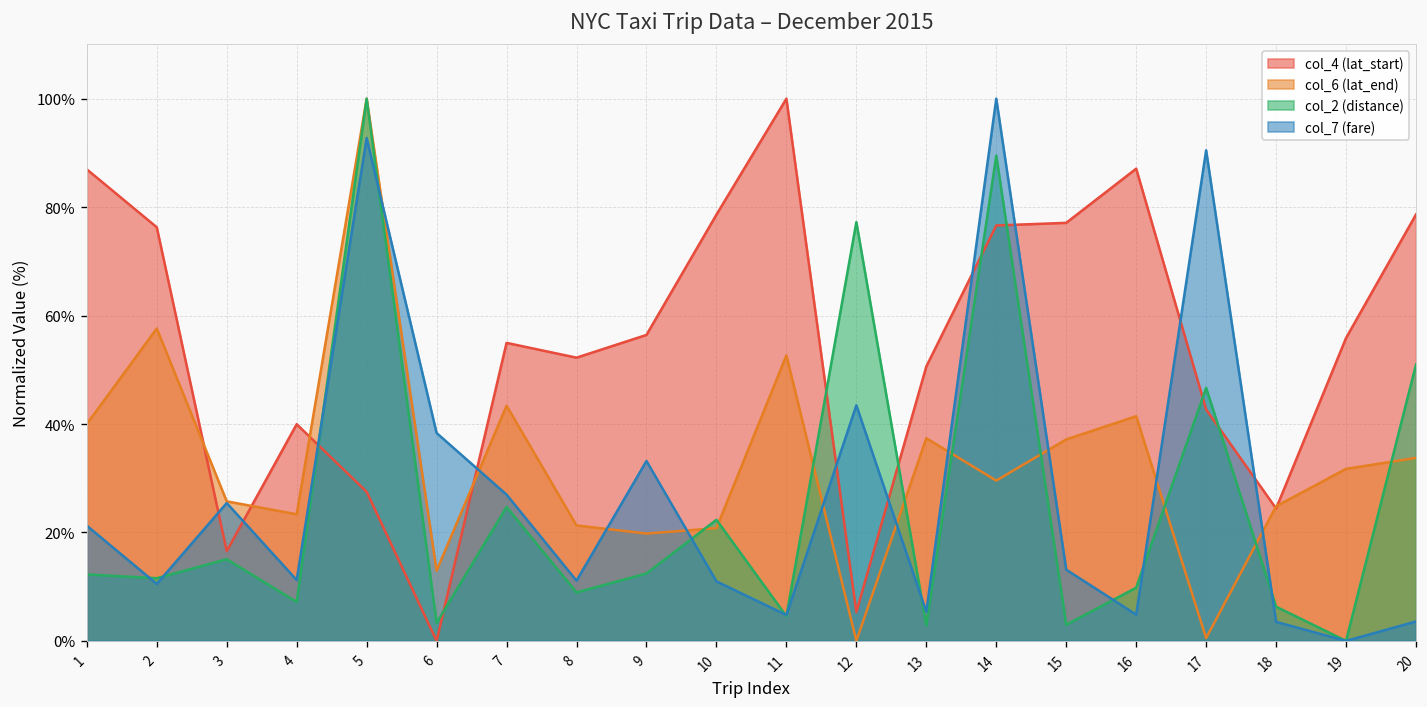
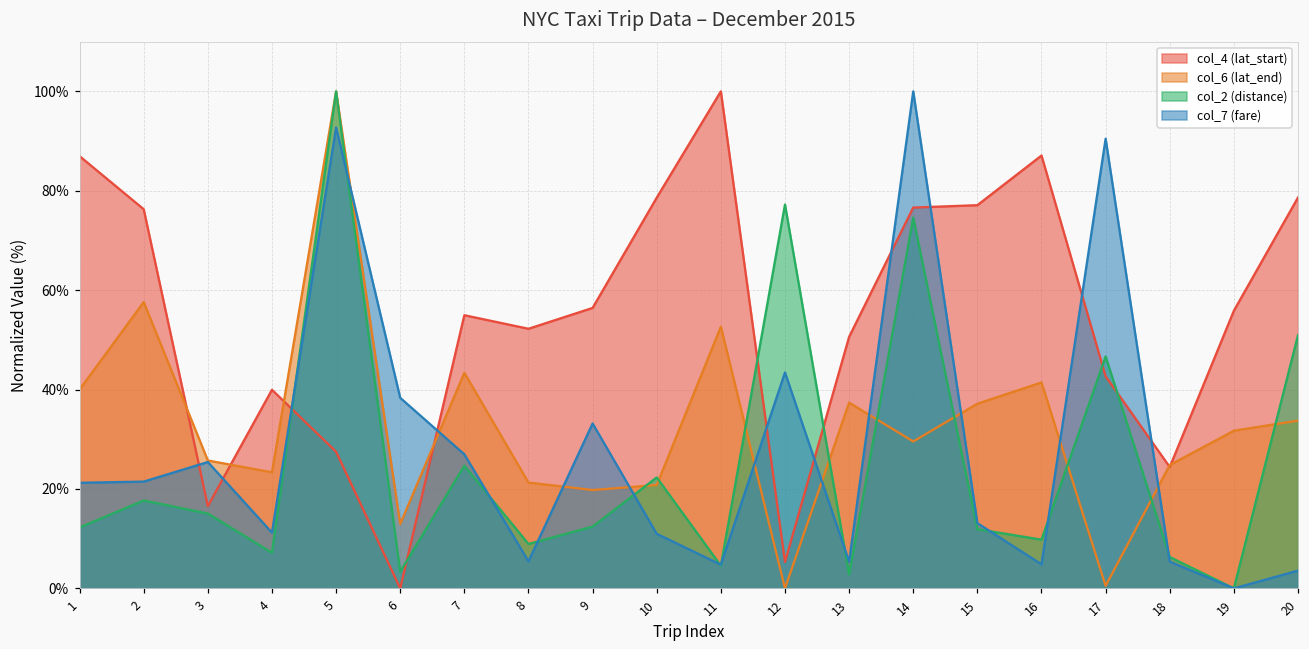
  {
    "col_2 (distance)": {
      "1": "12%",
-     "2": "12%",
+     "2": "18%",
      "3": "15%",
      "4": "7%",
      "6": "3%",
      "7": "25%",
      "8": "9%",
      "9": "12%",
      "10": "22%",
      "12": "77%",
      "13": "3%",
-     "14": "89%",
-     "15": "3%",
+     "14": "75%",
+     "15": "12%",
      "16": "10%",
      "17": "47%",
      "18": "6%",
      "20": "51%"
    },
    "col_7 (fare)": {
      "1": "21%",
-     "2": "11%",
+     "2": "21%",
      "4": "11%",
      "5": "93%",
      "6": "38%",
      "7": "27%",
-     "8": "11%",
+     "8": "5%",
      "9": "33%",
      "10": "11%",
      "12": "43%",
      "13": "5%",
      "14": "100%",
      "15": "13%",
      "16": "5%",
      "17": "90%",
-     "18": "4%",
+     "18": "5%",
      "20": "4%"
    }
  }
